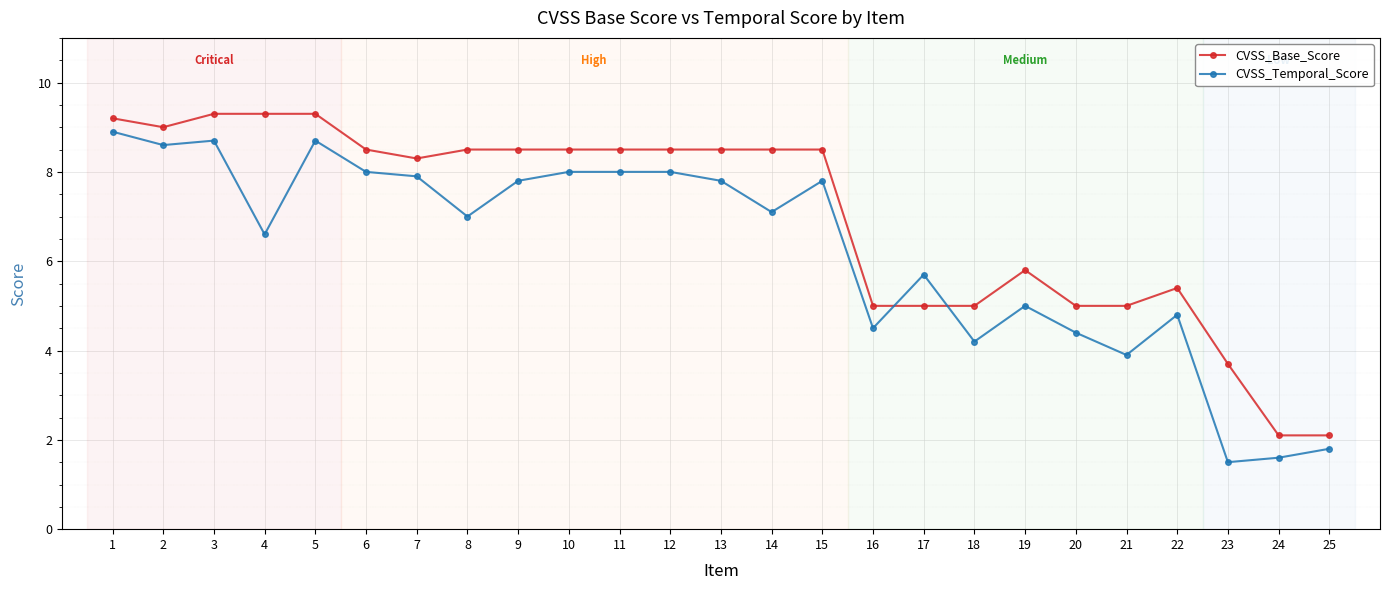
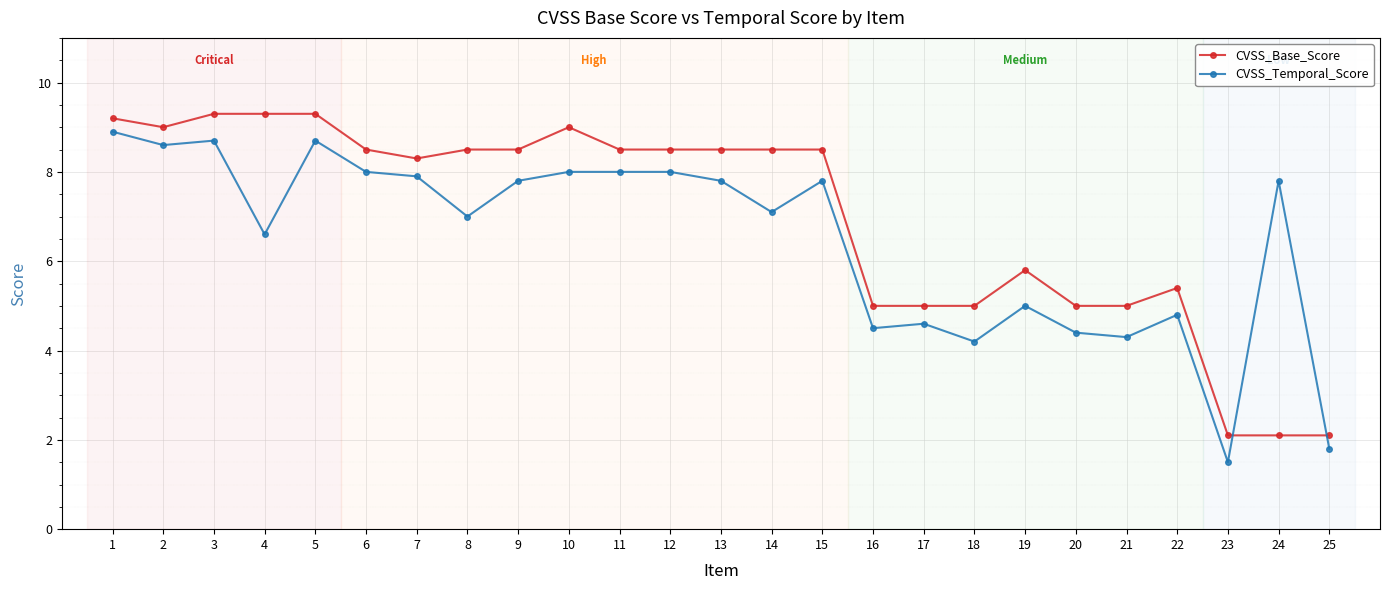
  {
    "CVSS_Base_Score": {
      "1": 9.2,
      "2": 9.0,
      "3": 9.3,
      "4": 9.3,
      "5": 9.3,
      "6": 8.5,
      "7": 8.3,
      "8": 8.5,
      "9": 8.5,
-     "10": 8.5,
+     "10": 9.0,
      "11": 8.5,
      "12": 8.5,
      "13": 8.5,
      "14": 8.5,
      "15": 8.5,
      "16": 5.0,
      "17": 5.0,
      "18": 5.0,
      "19": 5.8,
      "20": 5.0,
      "21": 5.0,
      "22": 5.4,
-     "23": 3.7,
+     "23": 2.1,
      "24": 2.1,
      "25": 2.1
    },
    "CVSS_Temporal_Score": {
      "1": 8.9,
      "2": 8.6,
      "3": 8.7,
      "4": 6.6,
      "5": 8.7,
      "6": 8.0,
      "7": 7.9,
      "8": 7.0,
      "9": 7.8,
      "10": 8.0,
      "11": 8.0,
      "12": 8.0,
      "13": 7.8,
      "14": 7.1,
      "15": 7.8,
      "16": 4.5,
-     "17": 5.7,
+     "17": 4.6,
      "18": 4.2,
      "19": 5.0,
      "20": 4.4,
-     "21": 3.9,
+     "21": 4.3,
      "22": 4.8,
      "23": 1.5,
-     "24": 1.6,
+     "24": 7.8,
      "25": 1.8
    }
  }
